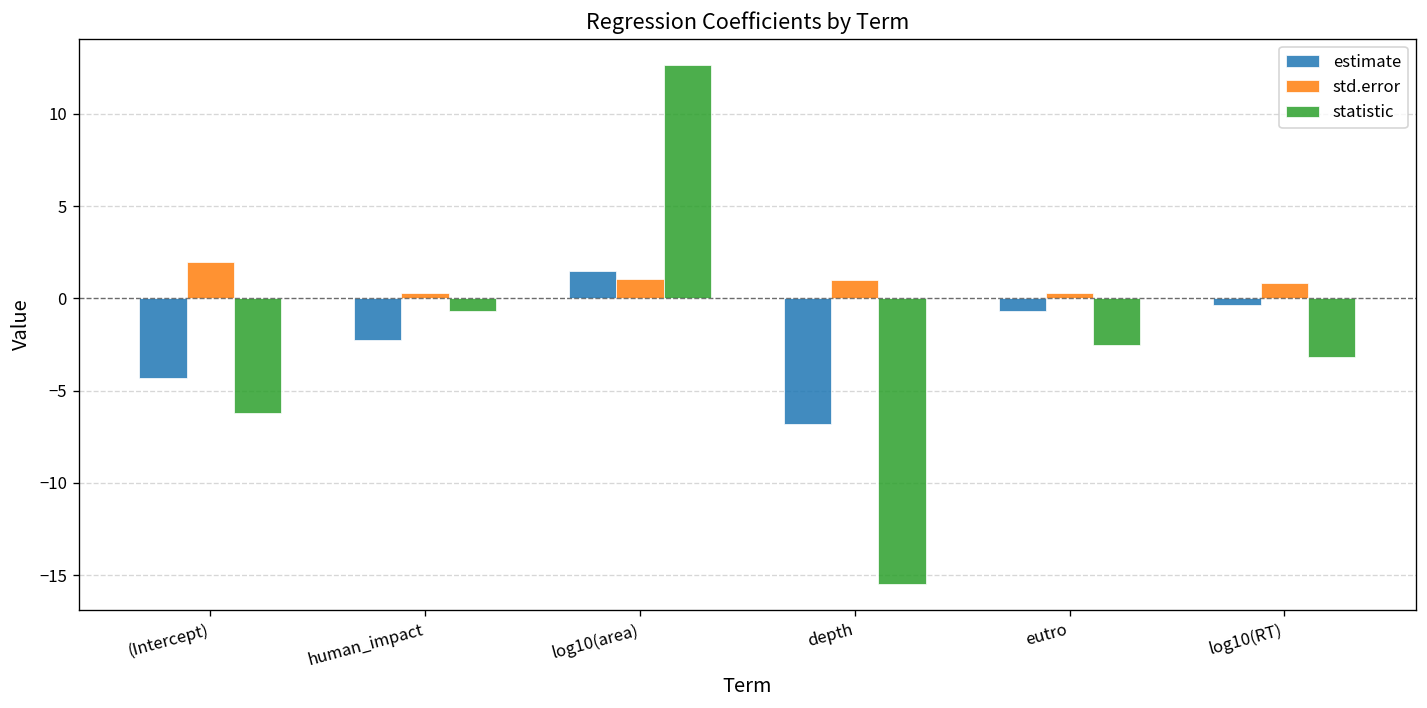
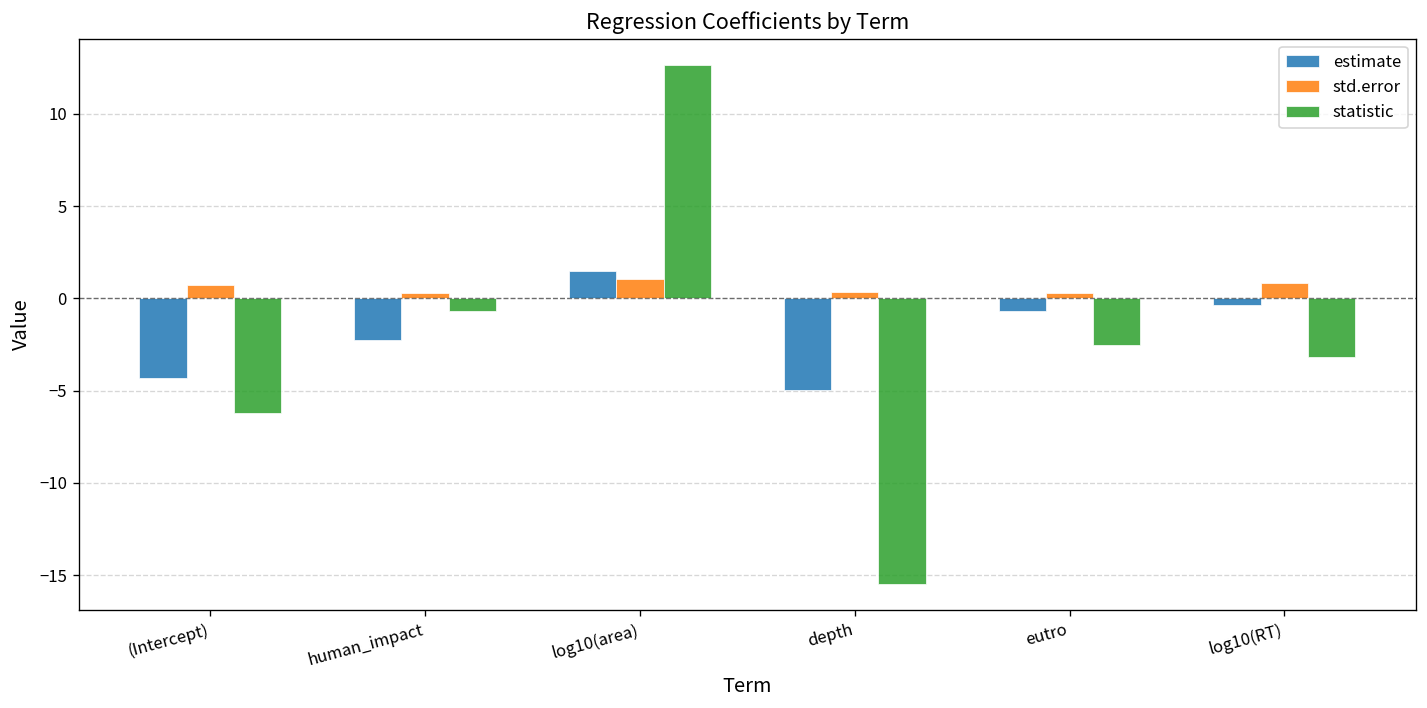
  {
    "estimate": {
      "(Intercept)": -4.3,
      "human_impact": -2.3,
      "log10(area)": 1.5,
-     "depth": -6.8,
+     "depth": -5.0,
      "eutro": -0.7,
      "log10(RT)": -0.4
    },
    "std.error": {
-     "(Intercept)": 2.0,
+     "(Intercept)": 0.7,
      "human_impact": 0.3,
      "log10(area)": 1.1,
-     "depth": 1.0,
+     "depth": 0.3,
      "eutro": 0.3,
      "log10(RT)": 0.8
    },
    "statistic": {
      "(Intercept)": -6.2,
      "human_impact": -0.7,
      "log10(area)": 12.7,
      "depth": -15.5,
      "eutro": -2.5,
      "log10(RT)": -3.2
    }
  }
